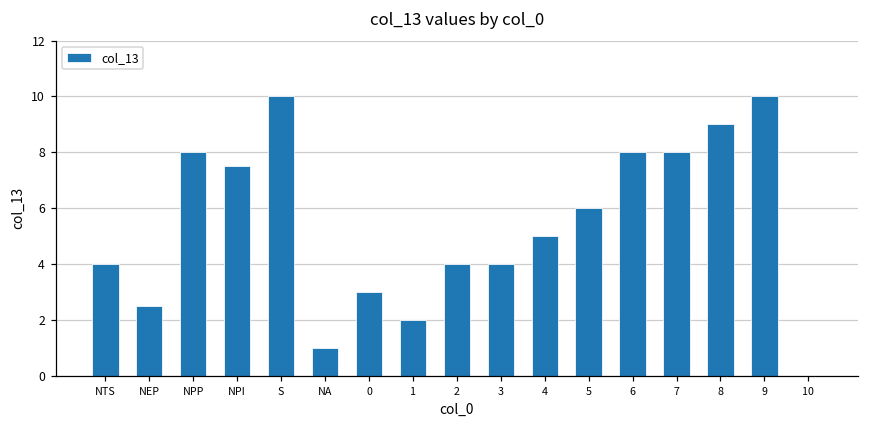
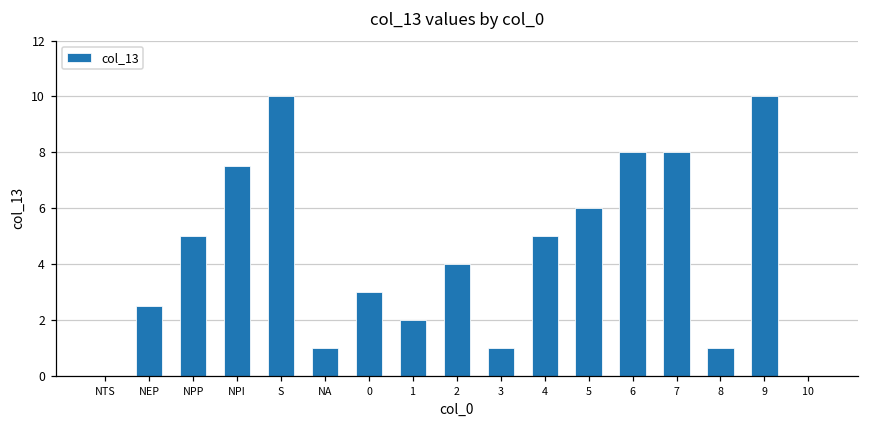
  {
-   "NTS": 4,
+   "NTS": 0,
    "NEP": 2.5,
-   "NPP": 8,
+   "NPP": 5,
    "NPI": 7.5,
    "S": 10,
    "NA": 1,
    "0": 3,
    "1": 2,
    "2": 4,
-   "3": 4,
+   "3": 1,
    "4": 5,
    "5": 6,
    "6": 8,
    "7": 8,
-   "8": 9,
+   "8": 1,
    "9": 10,
    "10": 0
  }
